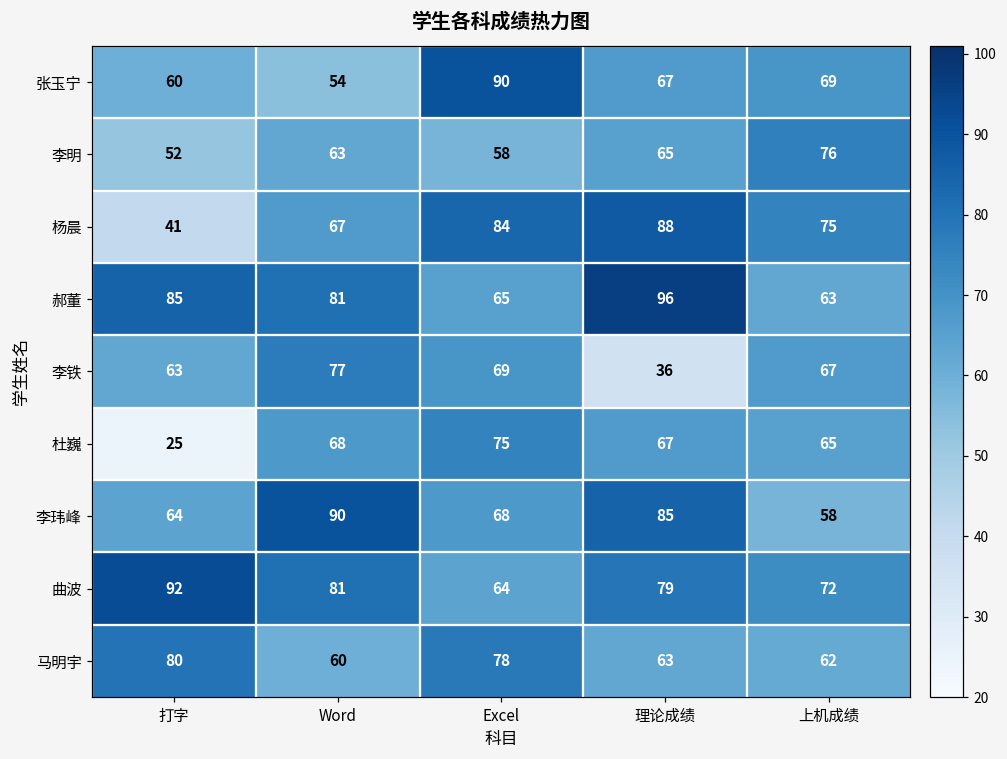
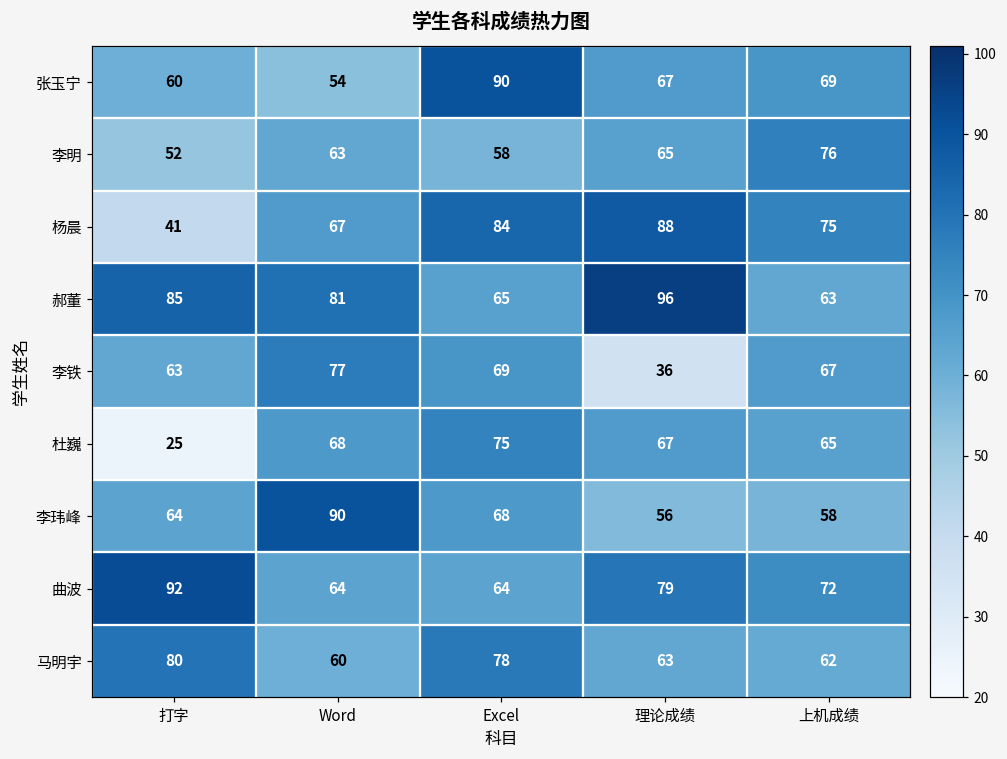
  {
    "张玉宁": {
      "打字": 60,
      "Word": 54,
      "Excel": 90,
      "理论成绩": 67,
      "上机成绩": 69
    },
    "李明": {
      "打字": 52,
      "Word": 63,
      "Excel": 58,
      "理论成绩": 65,
      "上机成绩": 76
    },
    "杨晨": {
      "打字": 41,
      "Word": 67,
      "Excel": 84,
      "理论成绩": 88,
      "上机成绩": 75
    },
    "郝董": {
      "打字": 85,
      "Word": 81,
      "Excel": 65,
      "理论成绩": 96,
      "上机成绩": 63
    },
    "李铁": {
      "打字": 63,
      "Word": 77,
      "Excel": 69,
      "理论成绩": 36,
      "上机成绩": 67
    },
    "杜巍": {
      "打字": 25,
      "Word": 68,
      "Excel": 75,
      "理论成绩": 67,
      "上机成绩": 65
    },
    "李玮峰": {
      "打字": 64,
      "Word": 90,
      "Excel": 68,
-     "理论成绩": 85,
+     "理论成绩": 56,
      "上机成绩": 58
    },
    "曲波": {
      "打字": 92,
-     "Word": 81,
+     "Word": 64,
      "Excel": 64,
      "理论成绩": 79,
      "上机成绩": 72
    },
    "马明宇": {
      "打字": 80,
      "Word": 60,
      "Excel": 78,
      "理论成绩": 63,
      "上机成绩": 62
    }
  }
